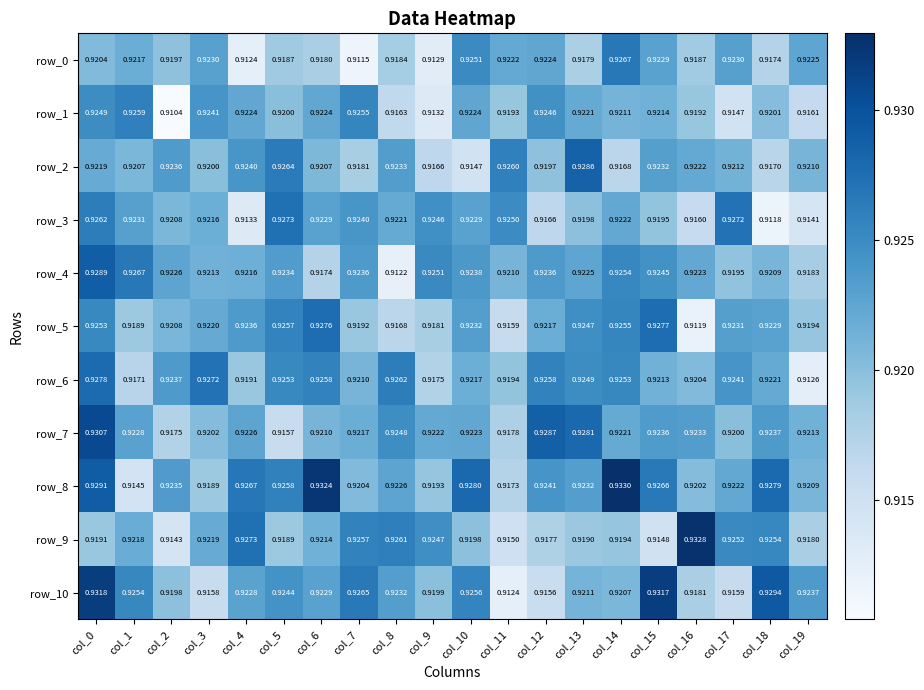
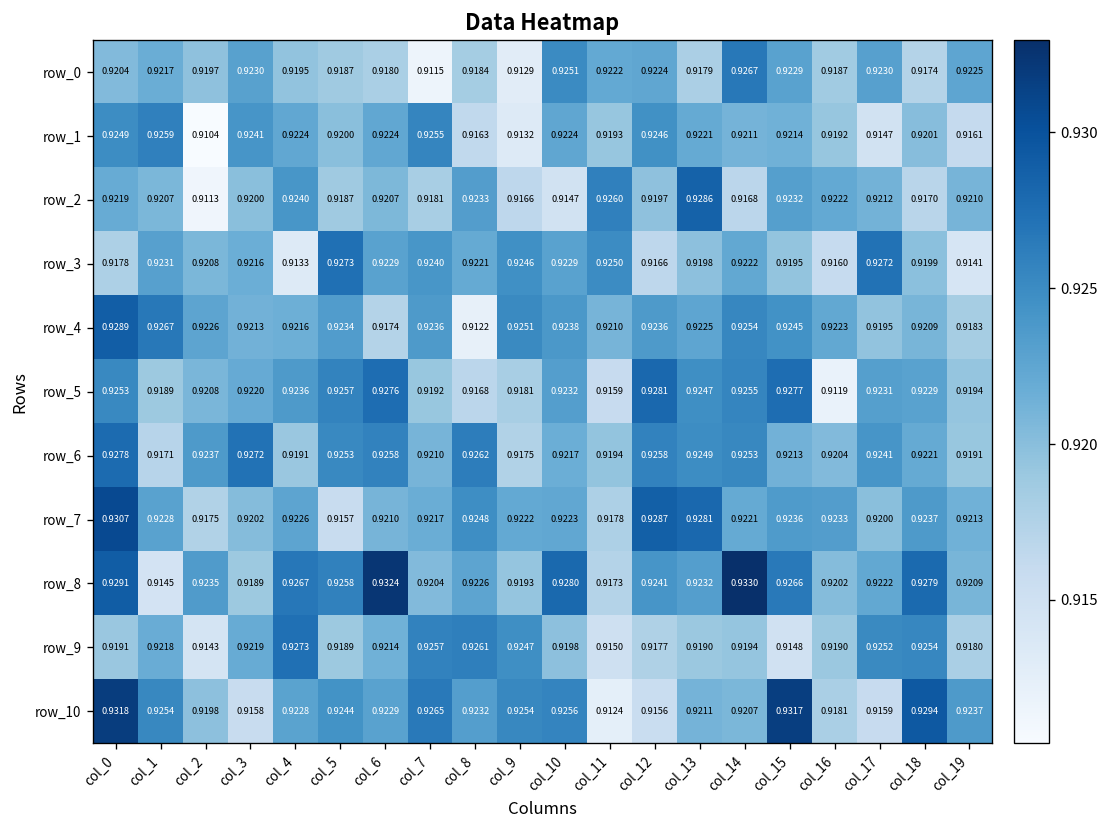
  {
    "row_0": {
      "col_0": 0.9204,
      "col_1": 0.9217,
      "col_2": 0.9197,
      "col_3": 0.9230,
-     "col_4": 0.9124,
+     "col_4": 0.9195,
      "col_5": 0.9187,
      "col_6": 0.9180,
      "col_7": 0.9115,
      "col_8": 0.9184,
      "col_9": 0.9129,
      "col_10": 0.9251,
      "col_11": 0.9222,
      "col_12": 0.9224,
      "col_13": 0.9179,
      "col_14": 0.9267,
      "col_15": 0.9229,
      "col_16": 0.9187,
      "col_17": 0.9230,
      "col_18": 0.9174,
      "col_19": 0.9225
    },
    "row_2": {
      "col_0": 0.9219,
      "col_1": 0.9207,
-     "col_2": 0.9236,
+     "col_2": 0.9113,
      "col_3": 0.9200,
      "col_4": 0.9240,
-     "col_5": 0.9264,
+     "col_5": 0.9187,
      "col_6": 0.9207,
      "col_7": 0.9181,
      "col_8": 0.9233,
      "col_9": 0.9166,
      "col_10": 0.9147,
      "col_11": 0.9260,
      "col_12": 0.9197,
      "col_13": 0.9286,
      "col_14": 0.9168,
      "col_15": 0.9232,
      "col_16": 0.9222,
      "col_17": 0.9212,
      "col_18": 0.9170,
      "col_19": 0.9210
    },
    "row_3": {
-     "col_0": 0.9262,
+     "col_0": 0.9178,
      "col_1": 0.9231,
      "col_2": 0.9208,
      "col_3": 0.9216,
      "col_4": 0.9133,
      "col_5": 0.9273,
      "col_6": 0.9229,
      "col_7": 0.9240,
      "col_8": 0.9221,
      "col_9": 0.9246,
      "col_10": 0.9229,
      "col_11": 0.9250,
      "col_12": 0.9166,
      "col_13": 0.9198,
      "col_14": 0.9222,
      "col_15": 0.9195,
      "col_16": 0.9160,
      "col_17": 0.9272,
-     "col_18": 0.9118,
+     "col_18": 0.9199,
      "col_19": 0.9141
    },
    "row_5": {
      "col_0": 0.9253,
      "col_1": 0.9189,
      "col_2": 0.9208,
      "col_3": 0.9220,
      "col_4": 0.9236,
      "col_5": 0.9257,
      "col_6": 0.9276,
      "col_7": 0.9192,
      "col_8": 0.9168,
      "col_9": 0.9181,
      "col_10": 0.9232,
      "col_11": 0.9159,
-     "col_12": 0.9217,
+     "col_12": 0.9281,
      "col_13": 0.9247,
      "col_14": 0.9255,
      "col_15": 0.9277,
      "col_16": 0.9119,
      "col_17": 0.9231,
      "col_18": 0.9229,
      "col_19": 0.9194
    },
    "row_6": {
      "col_0": 0.9278,
      "col_1": 0.9171,
      "col_2": 0.9237,
      "col_3": 0.9272,
      "col_4": 0.9191,
      "col_5": 0.9253,
      "col_6": 0.9258,
      "col_7": 0.9210,
      "col_8": 0.9262,
      "col_9": 0.9175,
      "col_10": 0.9217,
      "col_11": 0.9194,
      "col_12": 0.9258,
      "col_13": 0.9249,
      "col_14": 0.9253,
      "col_15": 0.9213,
      "col_16": 0.9204,
      "col_17": 0.9241,
      "col_18": 0.9221,
-     "col_19": 0.9126
+     "col_19": 0.9191
    },
    "row_9": {
      "col_0": 0.9191,
      "col_1": 0.9218,
      "col_2": 0.9143,
      "col_3": 0.9219,
      "col_4": 0.9273,
      "col_5": 0.9189,
      "col_6": 0.9214,
      "col_7": 0.9257,
      "col_8": 0.9261,
      "col_9": 0.9247,
      "col_10": 0.9198,
      "col_11": 0.9150,
      "col_12": 0.9177,
      "col_13": 0.9190,
      "col_14": 0.9194,
      "col_15": 0.9148,
-     "col_16": 0.9328,
+     "col_16": 0.9190,
      "col_17": 0.9252,
      "col_18": 0.9254,
      "col_19": 0.9180
    },
    "row_10": {
      "col_0": 0.9318,
      "col_1": 0.9254,
      "col_2": 0.9198,
      "col_3": 0.9158,
      "col_4": 0.9228,
      "col_5": 0.9244,
      "col_6": 0.9229,
      "col_7": 0.9265,
      "col_8": 0.9232,
-     "col_9": 0.9199,
+     "col_9": 0.9254,
      "col_10": 0.9256,
      "col_11": 0.9124,
      "col_12": 0.9156,
      "col_13": 0.9211,
      "col_14": 0.9207,
      "col_15": 0.9317,
      "col_16": 0.9181,
      "col_17": 0.9159,
      "col_18": 0.9294,
      "col_19": 0.9237
    }
  }
